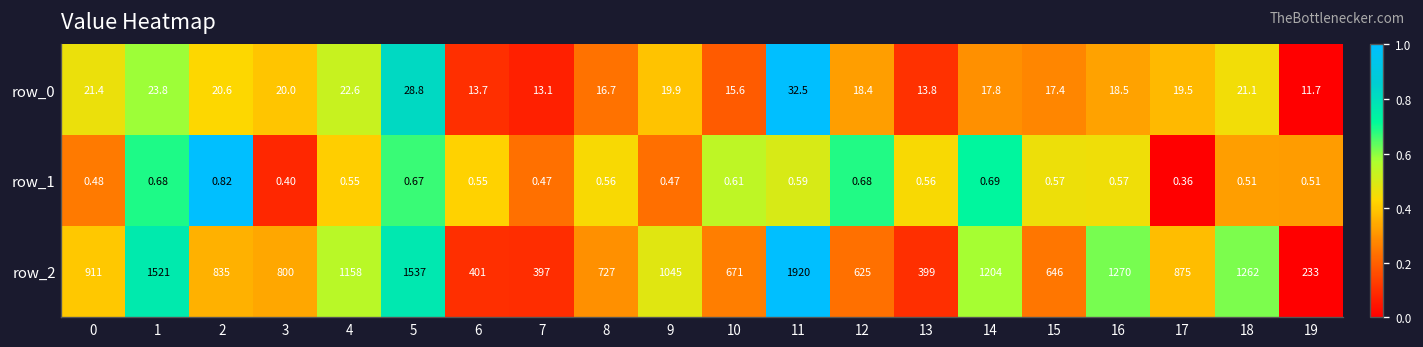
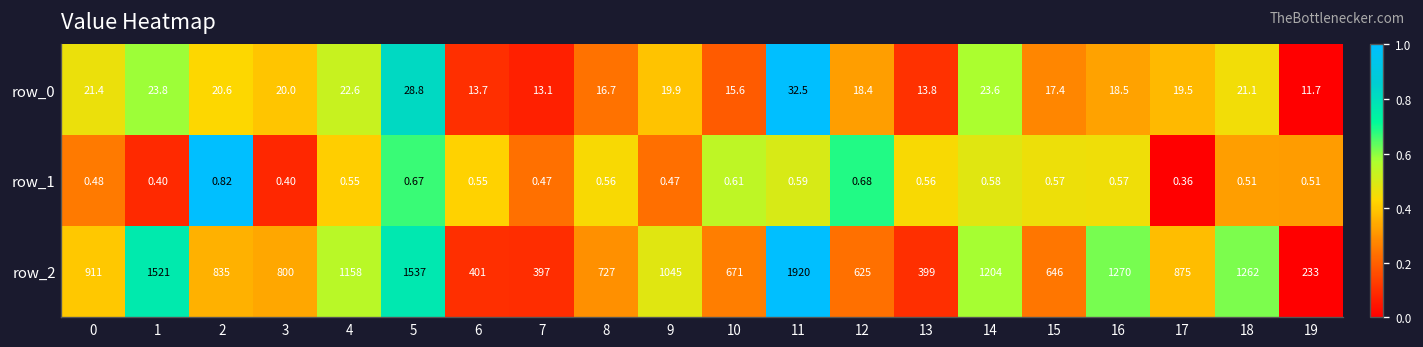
  {
    "row_0": {
      "0": 21.4,
      "1": 23.8,
      "2": 20.6,
      "3": 20.0,
      "4": 22.6,
      "5": 28.8,
      "6": 13.7,
      "7": 13.1,
      "8": 16.7,
      "9": 19.9,
      "10": 15.6,
      "11": 32.5,
      "12": 18.4,
      "13": 13.8,
-     "14": 17.8,
+     "14": 23.6,
      "15": 17.4,
      "16": 18.5,
      "17": 19.5,
      "18": 21.1,
      "19": 11.7
    },
    "row_1": {
      "0": 0.48,
-     "1": 0.68,
+     "1": 0.40,
      "2": 0.82,
      "3": 0.40,
      "4": 0.55,
      "5": 0.67,
      "6": 0.55,
      "7": 0.47,
      "8": 0.56,
      "9": 0.47,
      "10": 0.61,
      "11": 0.59,
      "12": 0.68,
      "13": 0.56,
-     "14": 0.69,
+     "14": 0.58,
      "15": 0.57,
      "16": 0.57,
      "17": 0.36,
      "18": 0.51,
      "19": 0.51
    },
    "row_2": {
      "0": 911,
      "1": 1521,
      "2": 835,
      "3": 800,
      "4": 1158,
      "5": 1537,
      "6": 401,
      "7": 397,
      "8": 727,
      "9": 1045,
      "10": 671,
      "11": 1920,
      "12": 625,
      "13": 399,
      "14": 1204,
      "15": 646,
      "16": 1270,
      "17": 875,
      "18": 1262,
      "19": 233
    }
  }
